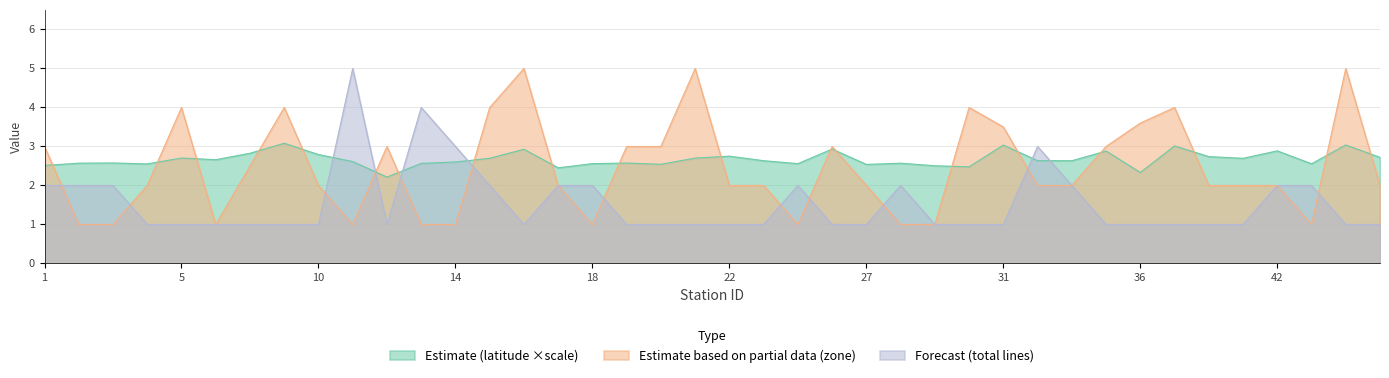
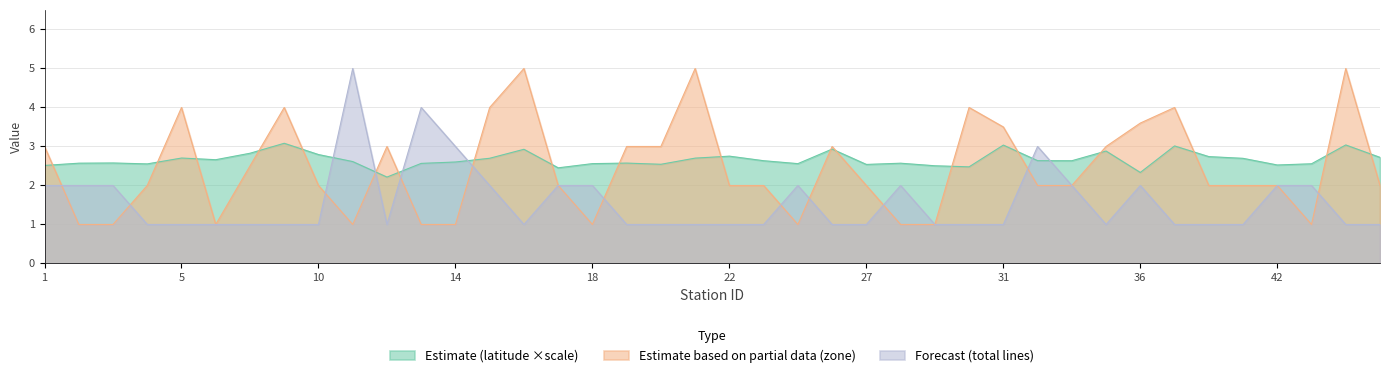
  {
    "Estimate (latitude ×scale)": {
      "36": 2.3,
-     "42": 2.9
+     "42": 2.5
    },
    "Estimate based on partial data (zone)": {
      "36": 3.6
    },
    "Forecast (total lines)": {
-     "36": 1
+     "36": 2
    }
  }
